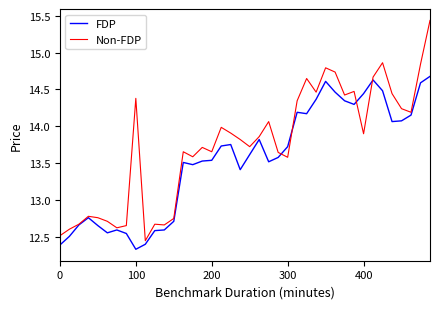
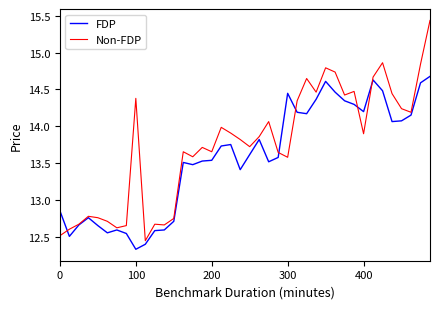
  {
    "FDP": {
-     "0": 12.4,
+     "0": 12.9,
      "100": 12.3,
      "200": 13.5,
-     "300": 13.7,
-     "400": 14.4
+     "300": 14.4,
+     "400": 14.2
    },
    "Non-FDP": {
      "0": 12.5,
      "100": 14.4,
      "200": 13.7,
      "300": 13.6,
      "400": 13.9
    }
  }
